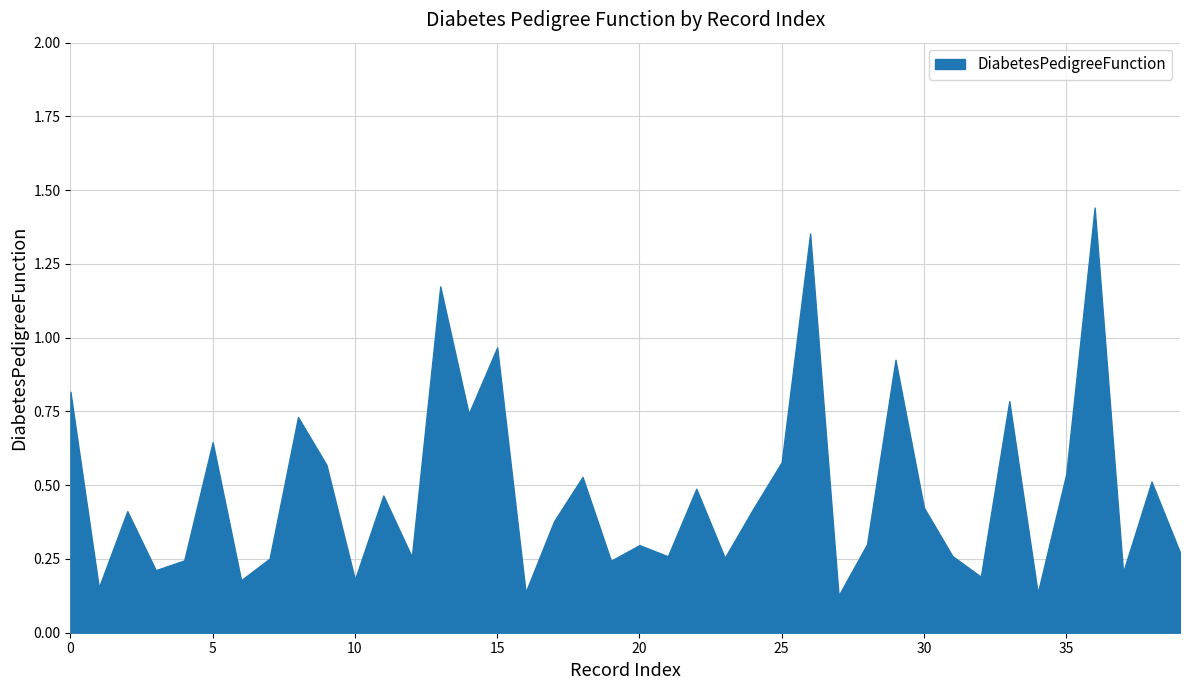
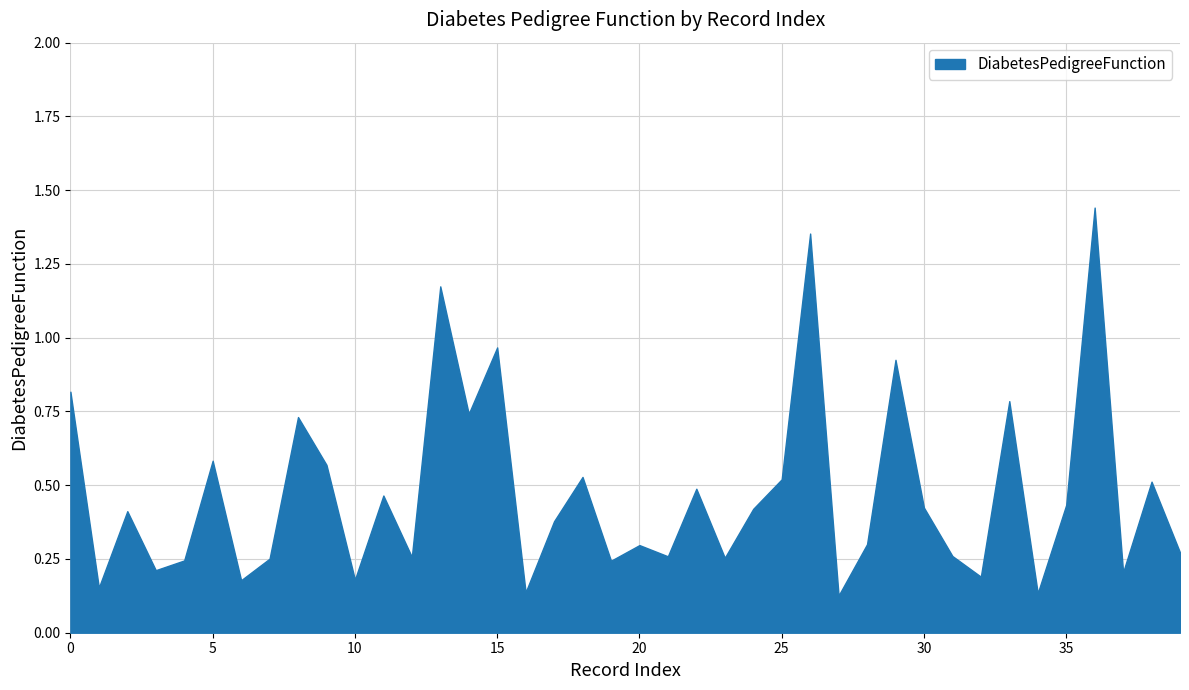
  {
    "0": 0.82,
-   "5": 0.65,
+   "5": 0.58,
    "10": 0.18,
    "15": 0.97,
    "20": 0.30,
-   "25": 0.58,
+   "25": 0.52,
    "30": 0.42,
-   "35": 0.54
+   "35": 0.43
  }
